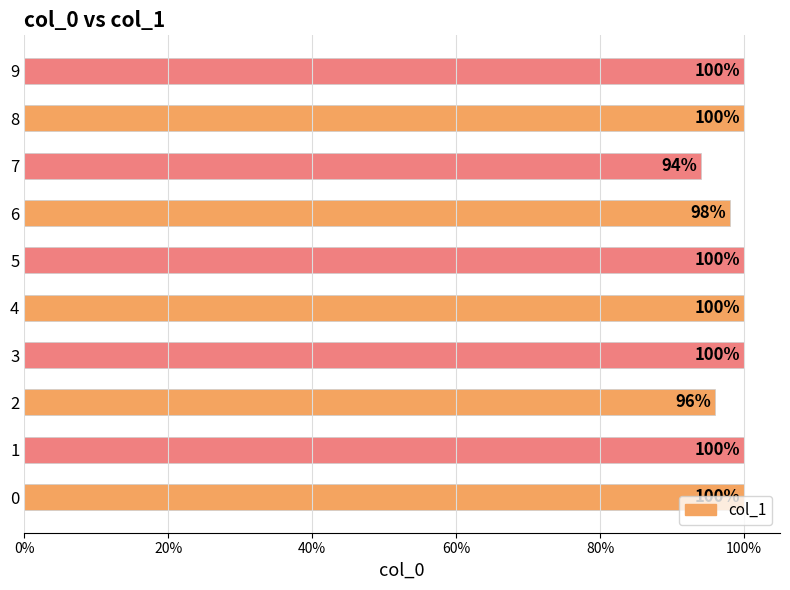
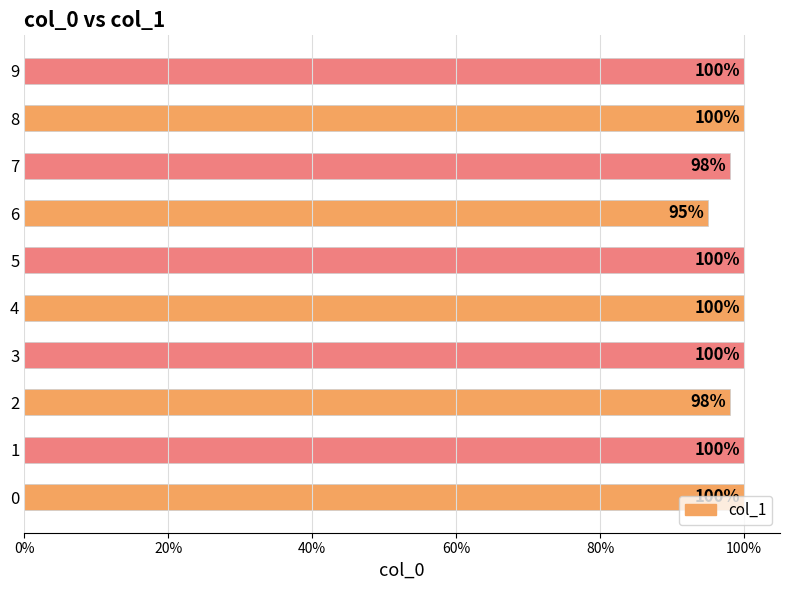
  {
    "9": "100%",
    "8": "100%",
-   "7": "94%",
-   "6": "98%",
+   "7": "98%",
+   "6": "95%",
    "5": "100%",
    "4": "100%",
    "3": "100%",
-   "2": "96%",
+   "2": "98%",
    "1": "100%"
  }
